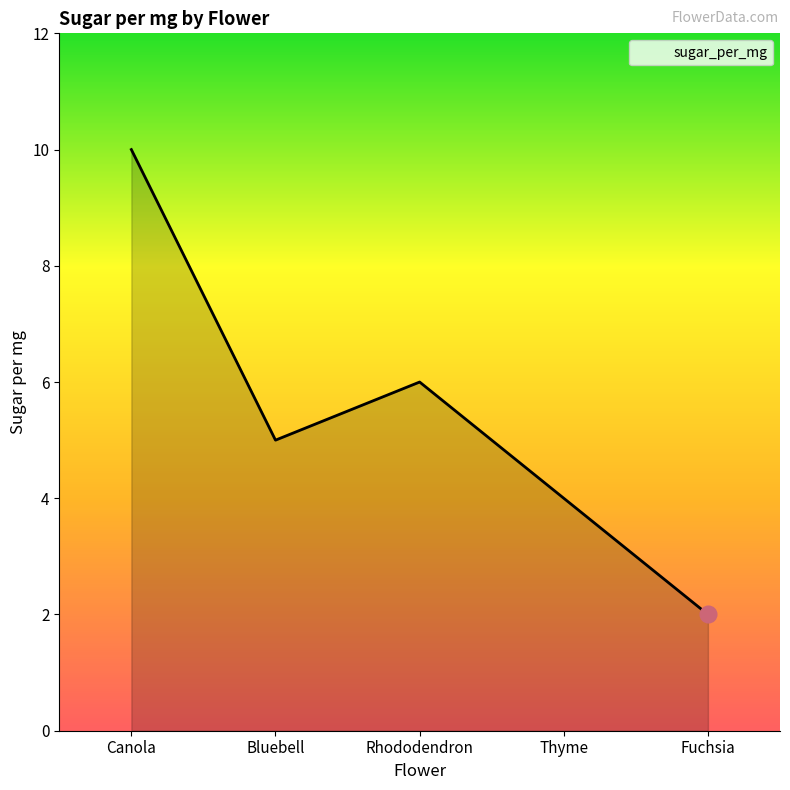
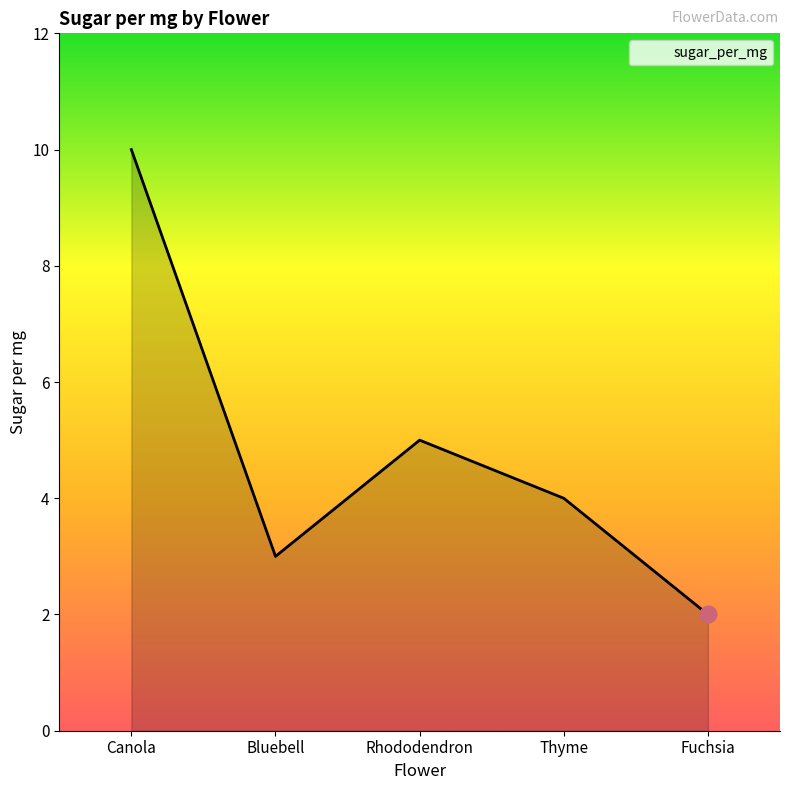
  {
    "sugar_per_mg": {
      "Canola": 10,
-     "Bluebell": 5,
-     "Rhododendron": 6,
+     "Bluebell": 3,
+     "Rhododendron": 5,
      "Thyme": 4
    }
  }
